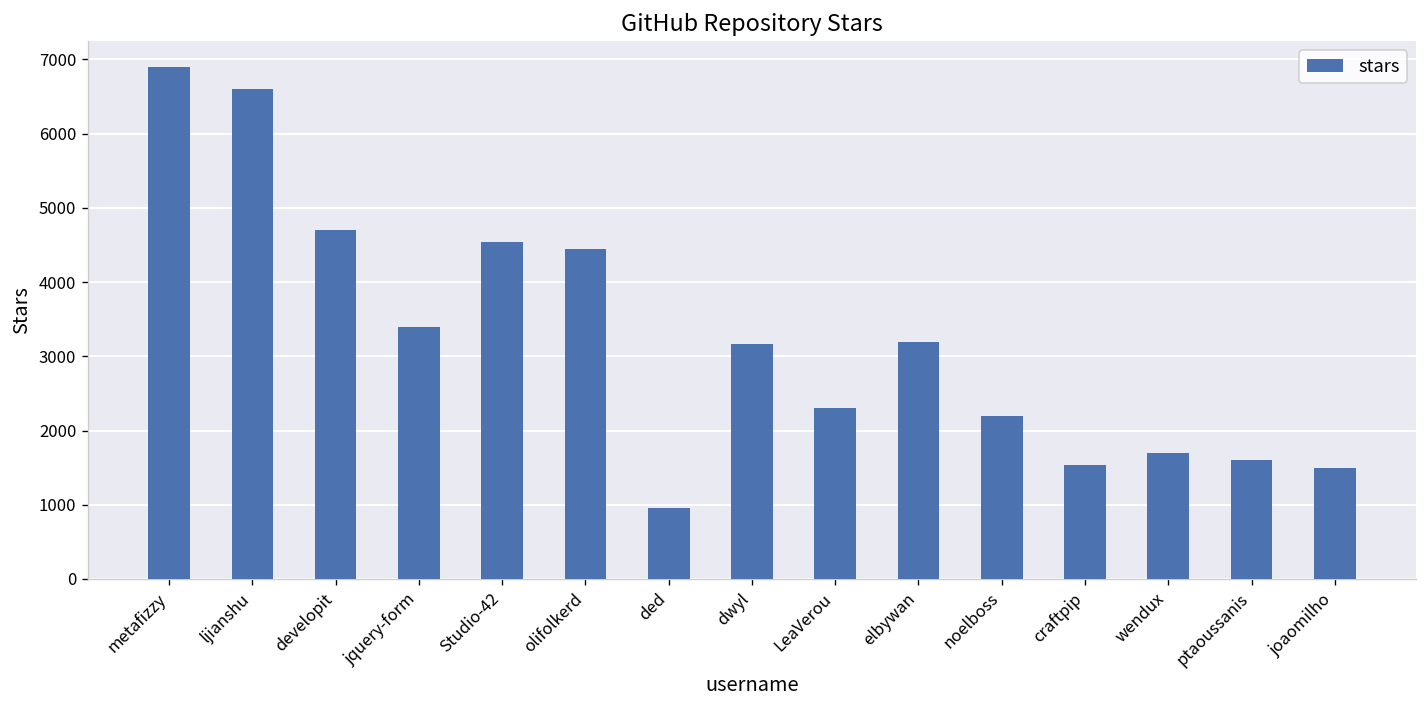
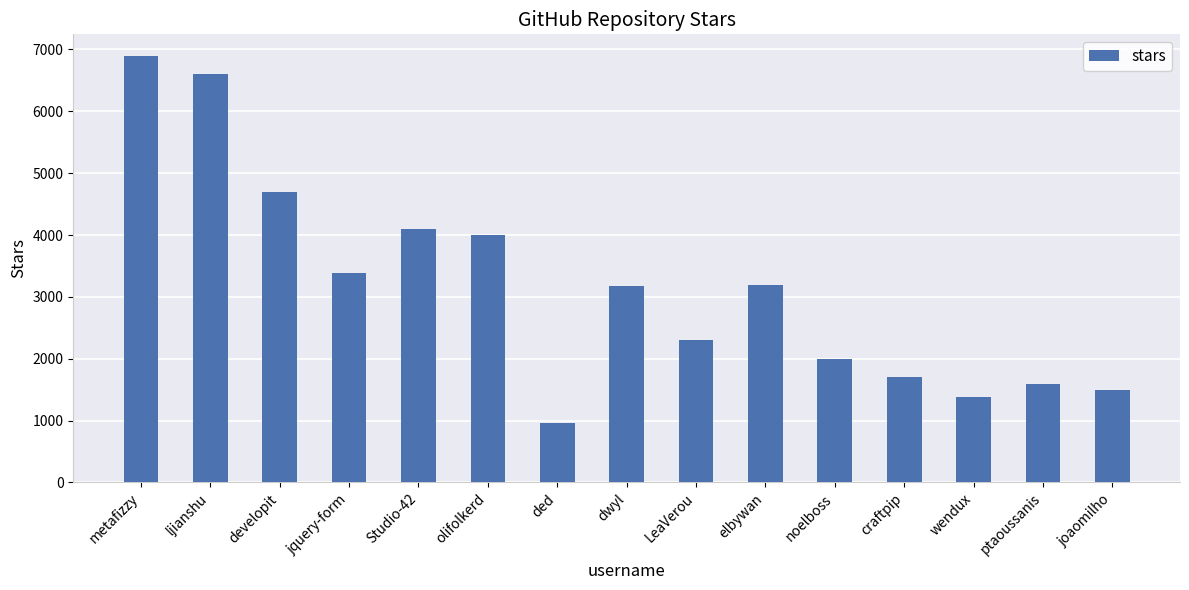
  {
    "metafizzy": 6900,
    "ljianshu": 6600,
    "developit": 4700,
    "jquery-form": 3400,
-   "Studio-42": 4500,
-   "olifolkerd": 4400,
+   "Studio-42": 4100,
+   "olifolkerd": 4000,
    "ded": 1000,
    "dwyl": 3200,
    "LeaVerou": 2300,
    "elbywan": 3200,
-   "noelboss": 2200,
-   "craftpip": 1500,
-   "wendux": 1700,
+   "noelboss": 2000,
+   "craftpip": 1700,
+   "wendux": 1400,
    "ptaoussanis": 1600,
    "joaomilho": 1500
  }
